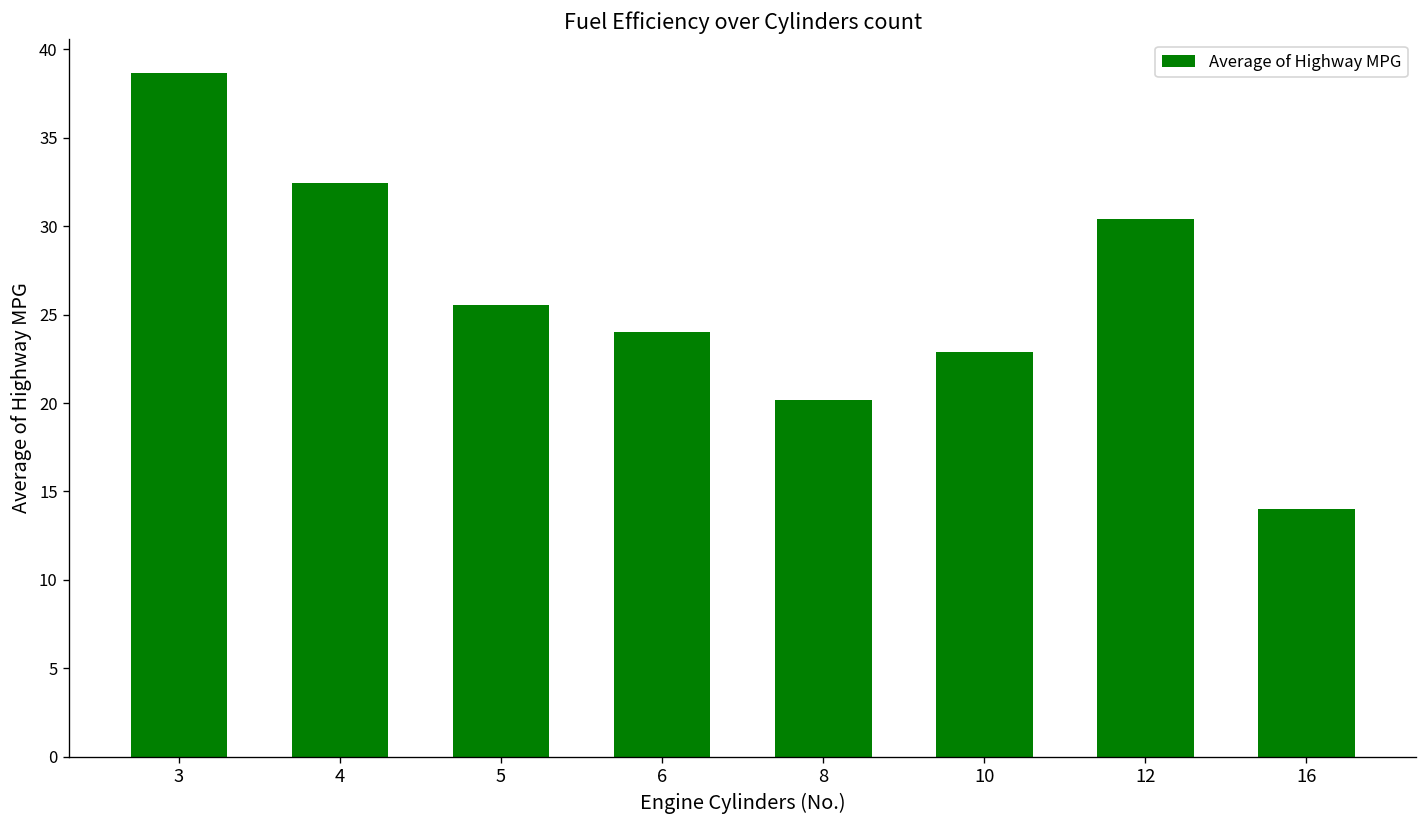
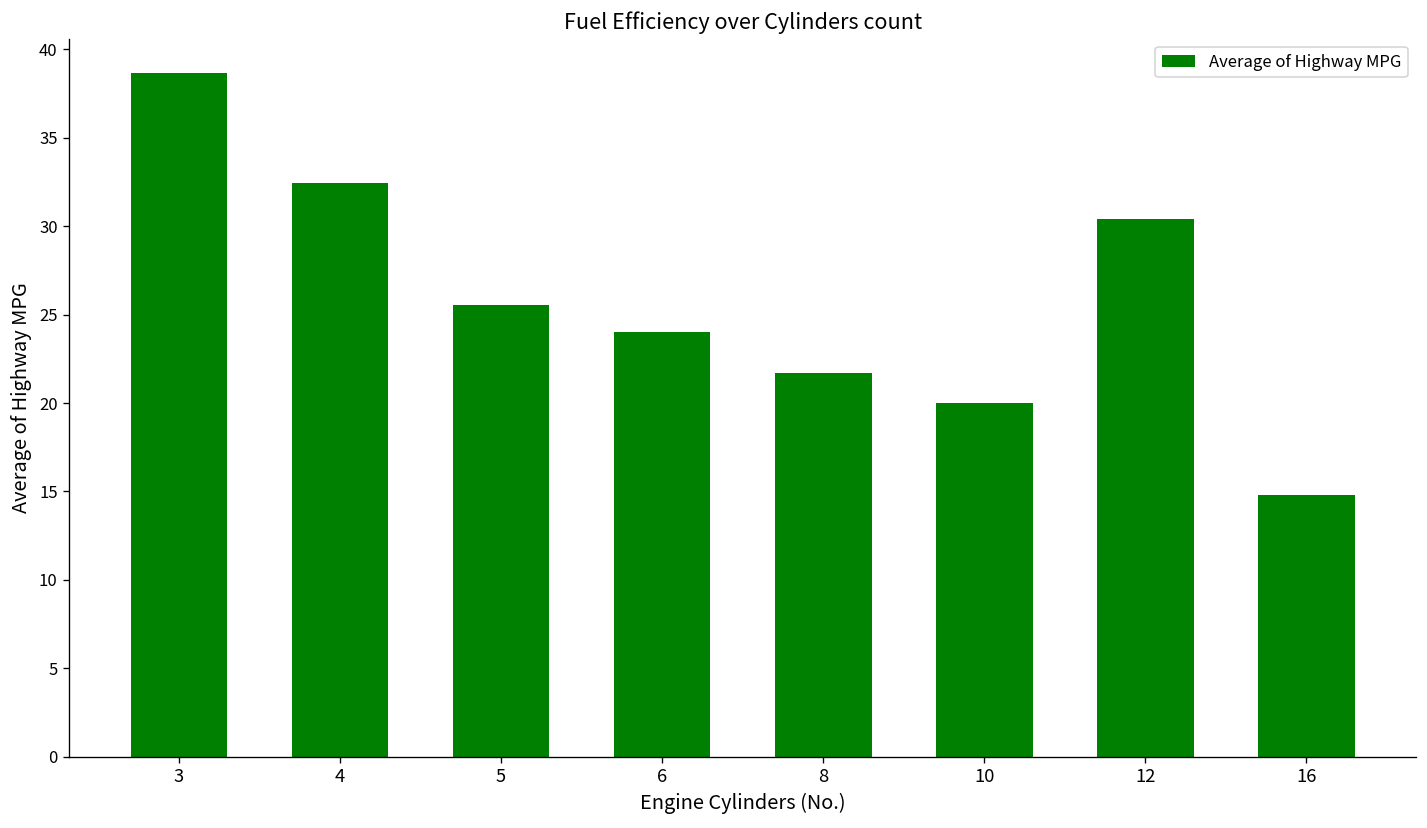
  {
    "3": 38.7,
    "4": 32.5,
    "5": 25.5,
    "6": 24.0,
-   "8": 20.2,
-   "10": 22.9,
+   "8": 21.7,
+   "10": 20.0,
    "12": 30.4,
-   "16": 14.0
+   "16": 14.8
  }
